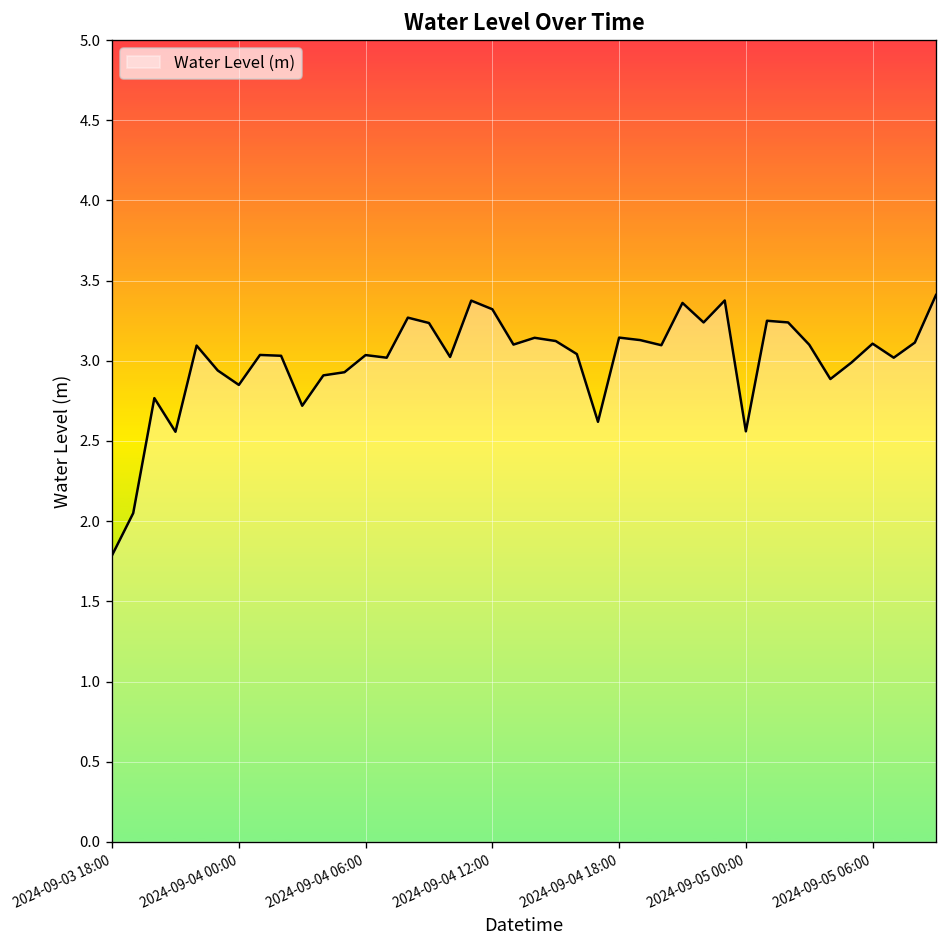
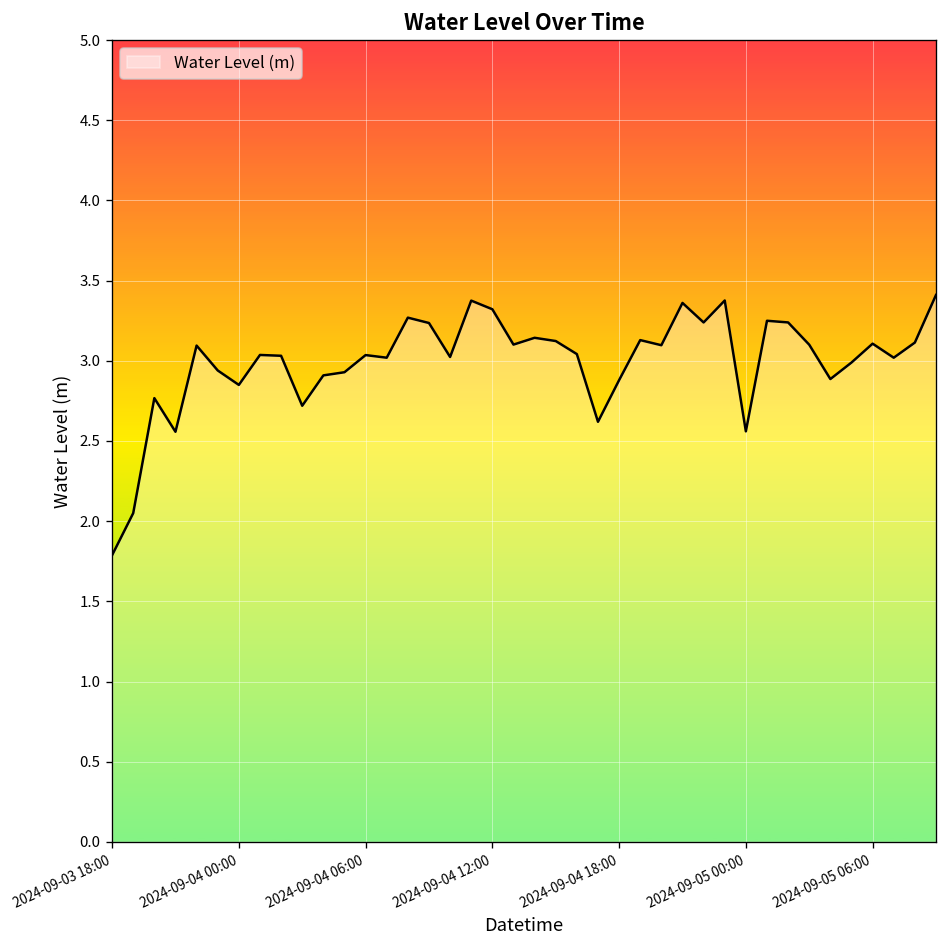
  {
    "2024-09-03 18:00": 1.79,
    "2024-09-04 00:00": 2.85,
    "2024-09-04 06:00": 3.04,
    "2024-09-04 12:00": 3.32,
-   "2024-09-04 18:00": 3.14,
+   "2024-09-04 18:00": 2.88,
    "2024-09-05 00:00": 2.56,
    "2024-09-05 06:00": 3.11
  }
